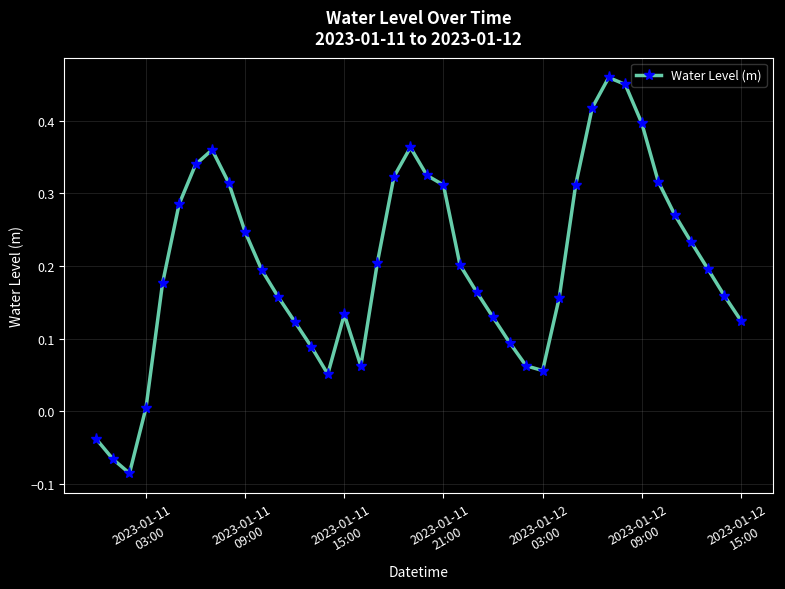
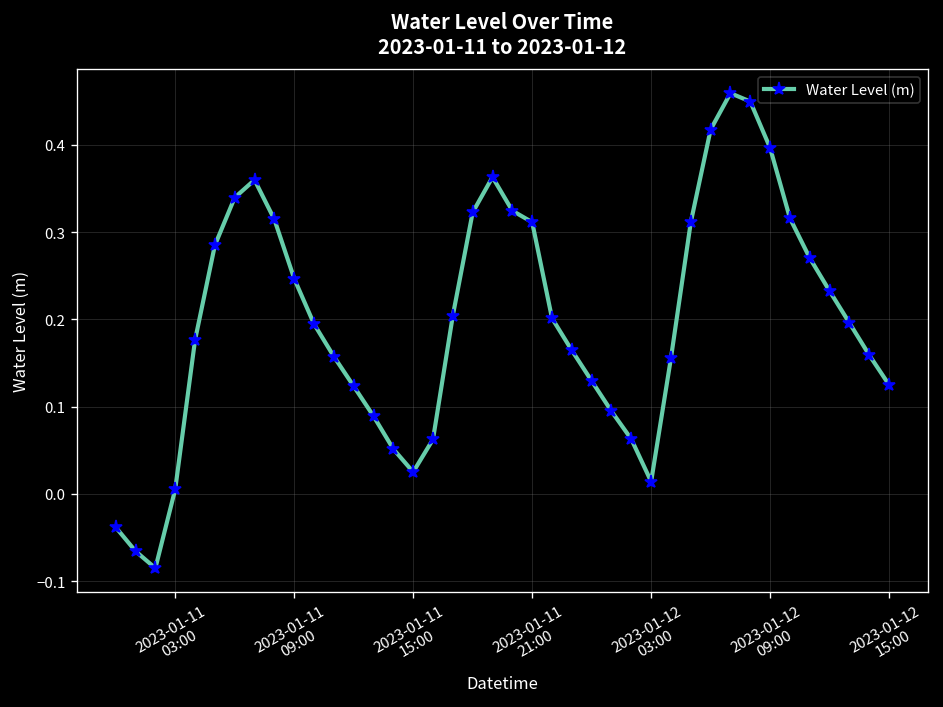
  {
    "2023-01-11 03:00": 0.01,
    "2023-01-11 09:00": 0.25,
-   "2023-01-11 15:00": 0.13,
+   "2023-01-11 15:00": 0.03,
    "2023-01-11 21:00": 0.31,
-   "2023-01-12 03:00": 0.06,
+   "2023-01-12 03:00": 0.01,
    "2023-01-12 09:00": 0.40,
    "2023-01-12 15:00": 0.12
  }
